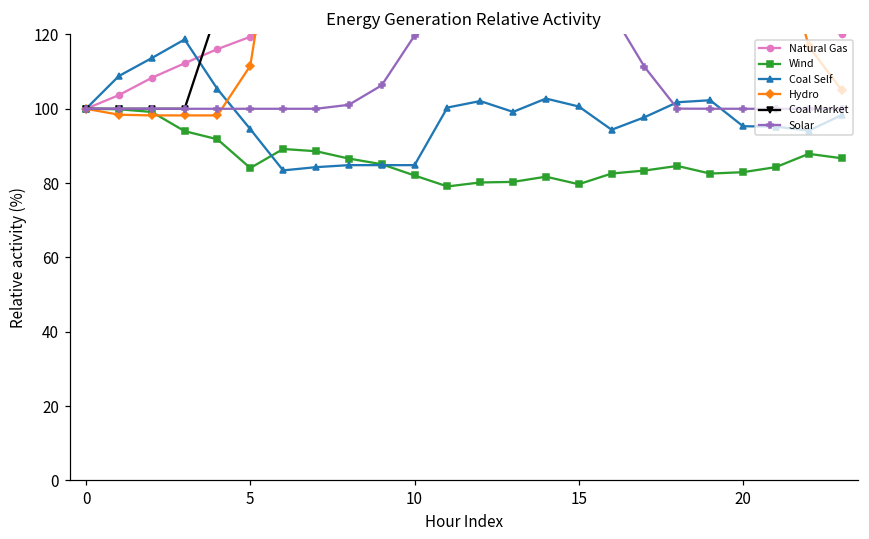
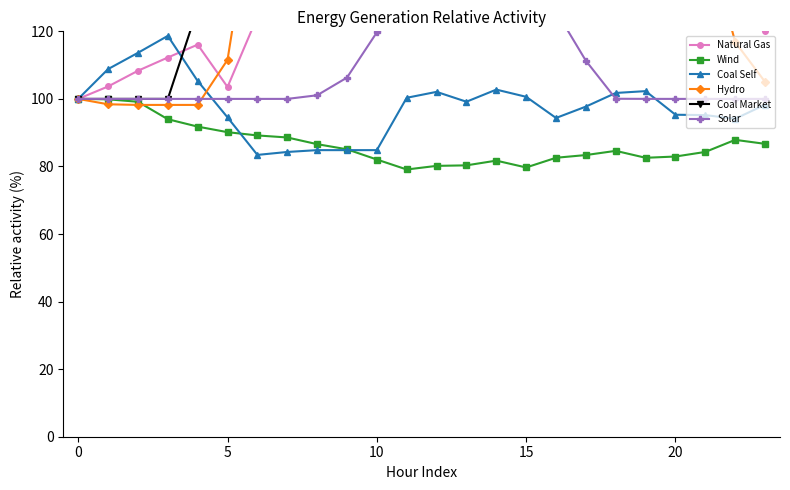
  {
    "Natural Gas": {
-     "5": 119
+     "5": 104
    },
    "Wind": {
-     "5": 84,
+     "5": 90,
      "10": 82,
      "15": 80,
      "20": 83
    },
    "Coal Self": {
      "5": 95,
      "10": 85,
      "15": 101,
      "20": 95
    },
    "Hydro": {
      "5": 112
    },
    "Solar": {
      "5": 100,
      "10": 120,
      "20": 100
    }
  }
